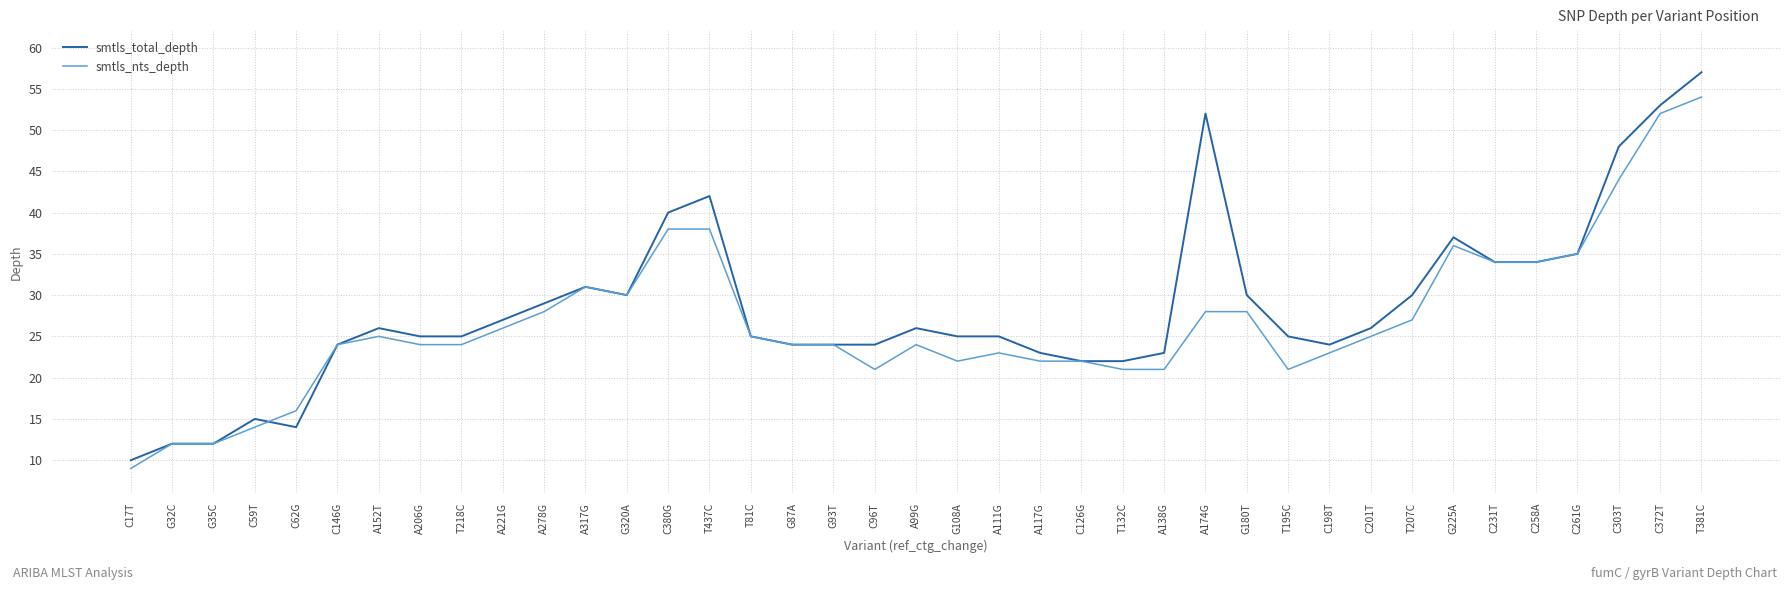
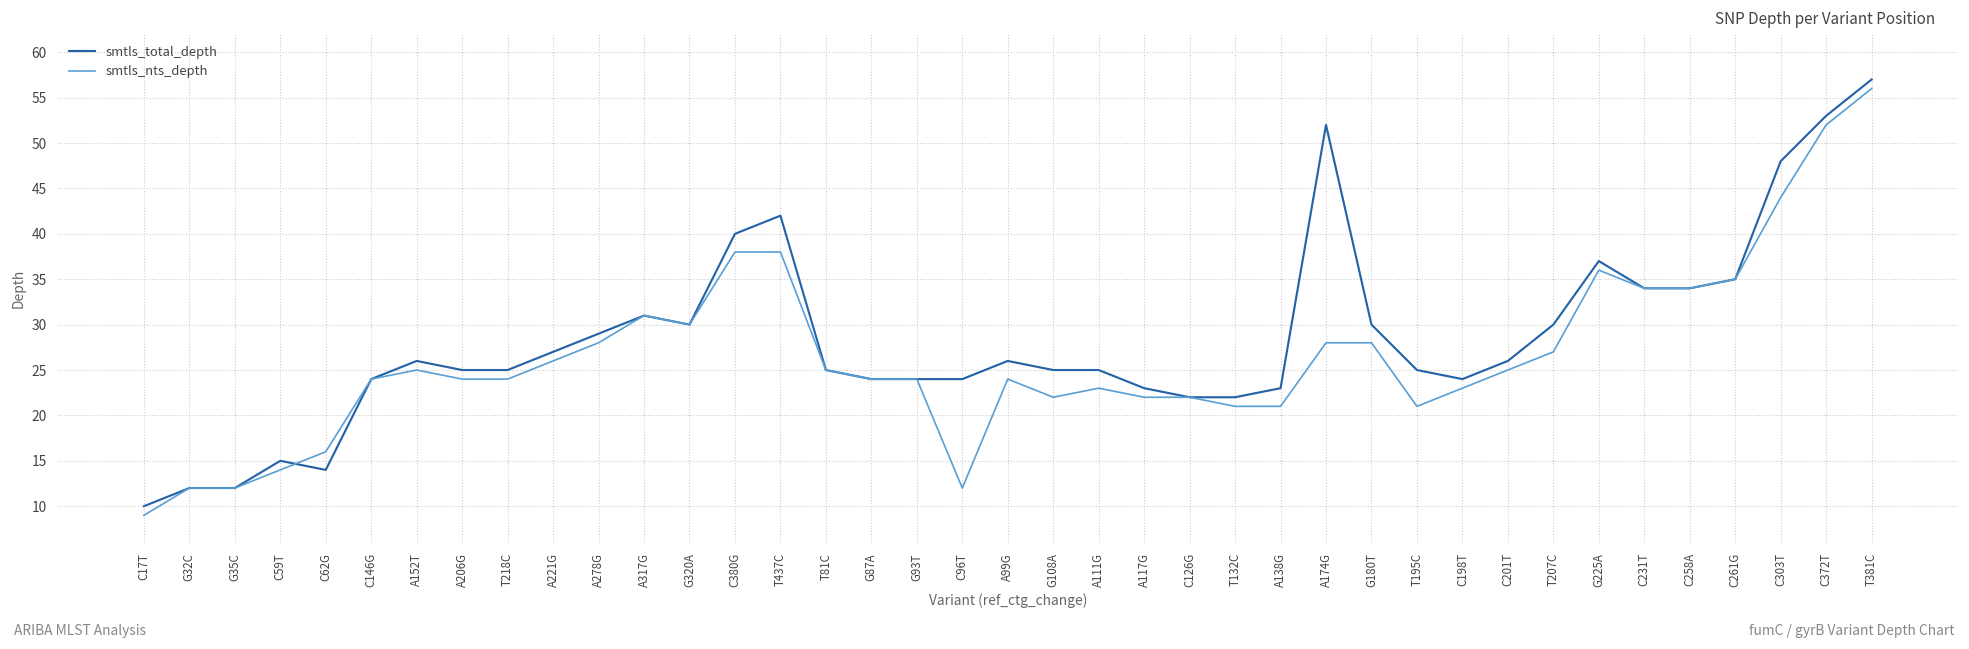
  {
    "smtls_total_depth": {
      "C17T": 10,
      "C59T": 15,
      "C62G": 14,
      "A152T": 26,
      "A206G": 25,
      "T218C": 25,
      "A221G": 27,
      "A278G": 29,
      "C380G": 40,
      "T437C": 42,
      "C96T": 24,
      "A99G": 26,
      "G108A": 25,
      "A111G": 25,
      "A117G": 23,
      "T132C": 22,
      "A138G": 23,
      "A174G": 52,
      "G180T": 30,
      "T195C": 25,
      "C198T": 24,
      "C201T": 26,
      "T207C": 30,
      "G225A": 37,
      "C303T": 48,
      "C372T": 53,
      "T381C": 57
    },
    "smtls_nts_depth": {
      "C17T": 9,
      "C59T": 14,
      "C62G": 16,
      "A152T": 25,
      "A206G": 24,
      "T218C": 24,
      "A221G": 26,
      "A278G": 28,
      "C380G": 38,
      "T437C": 38,
-     "C96T": 21,
+     "C96T": 12,
      "A99G": 24,
      "G108A": 22,
      "A111G": 23,
      "A117G": 22,
      "T132C": 21,
      "A138G": 21,
      "A174G": 28,
      "G180T": 28,
      "T195C": 21,
      "C198T": 23,
      "C201T": 25,
      "T207C": 27,
      "G225A": 36,
      "C303T": 44,
      "C372T": 52,
-     "T381C": 54
+     "T381C": 56
    }
  }
